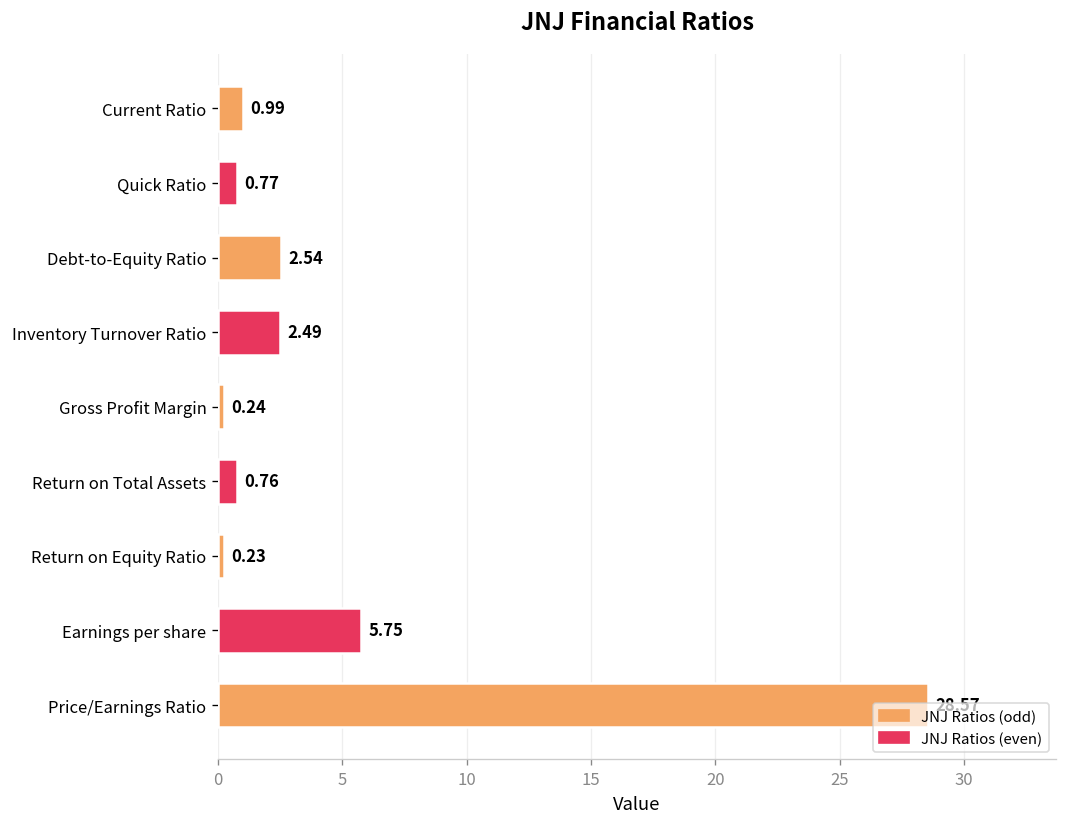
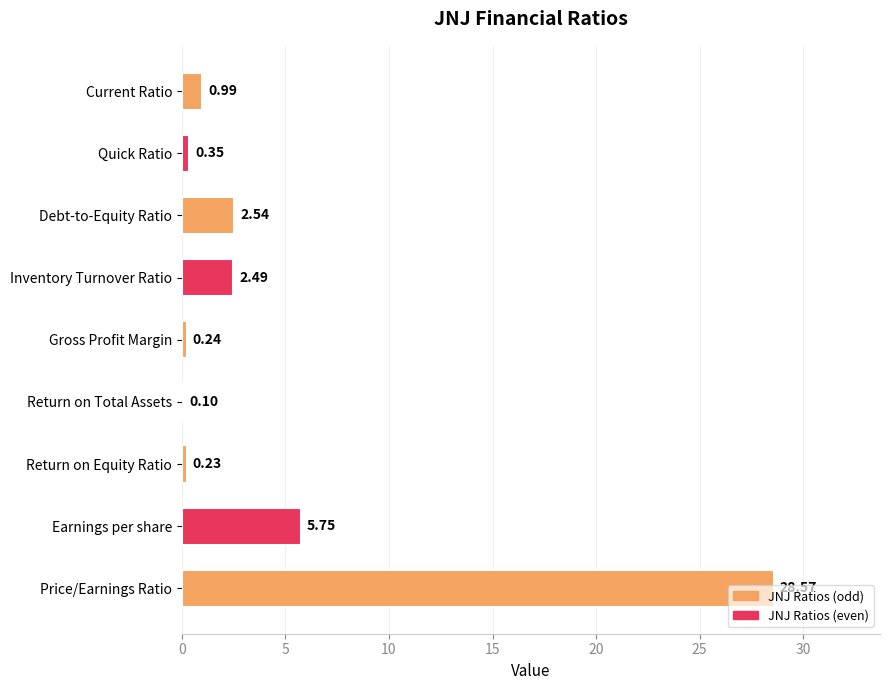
  {
    "Current Ratio": 0.99,
-   "Quick Ratio": 0.77,
+   "Quick Ratio": 0.35,
    "Debt-to-Equity Ratio": 2.54,
    "Inventory Turnover Ratio": 2.49,
    "Gross Profit Margin": 0.24,
-   "Return on Total Assets": 0.76,
+   "Return on Total Assets": 0.10,
    "Return on Equity Ratio": 0.23,
    "Earnings per share": 5.75
  }
